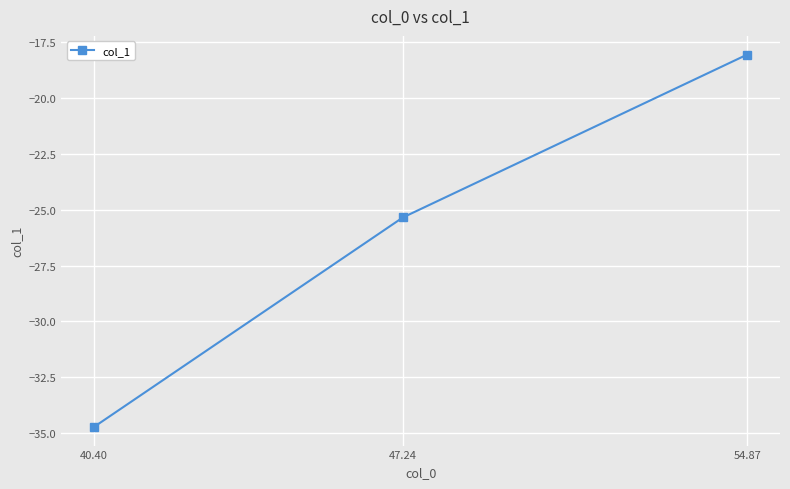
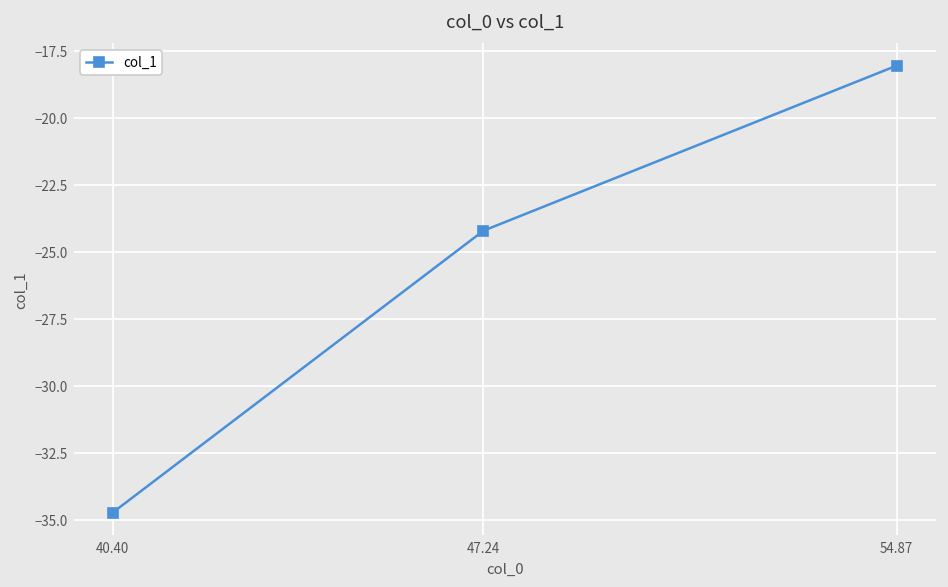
  {
    "40.40": -34.7,
-   "47.24": -25.3,
+   "47.24": -24.2,
    "54.87": -18.1
  }
